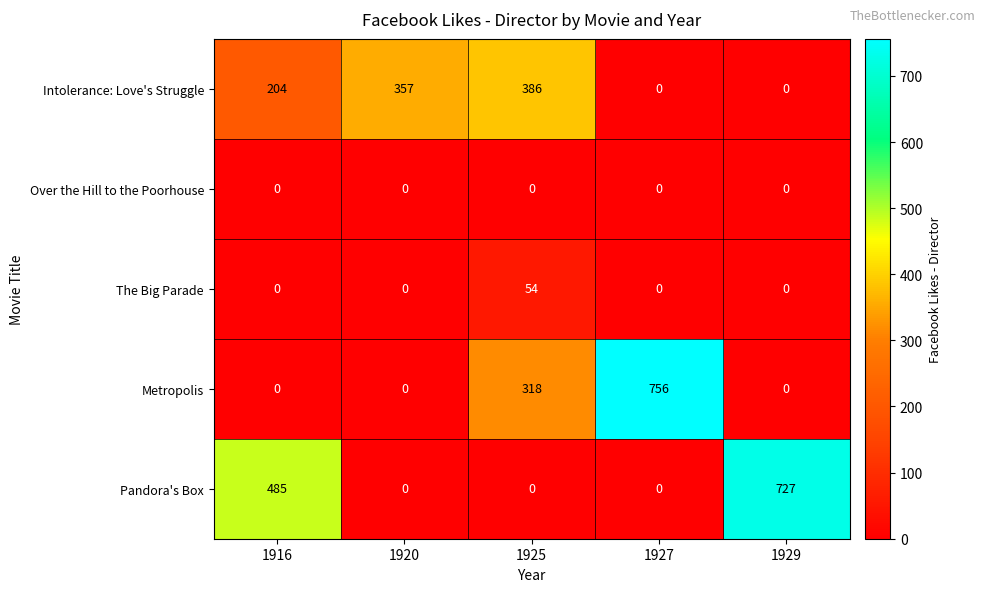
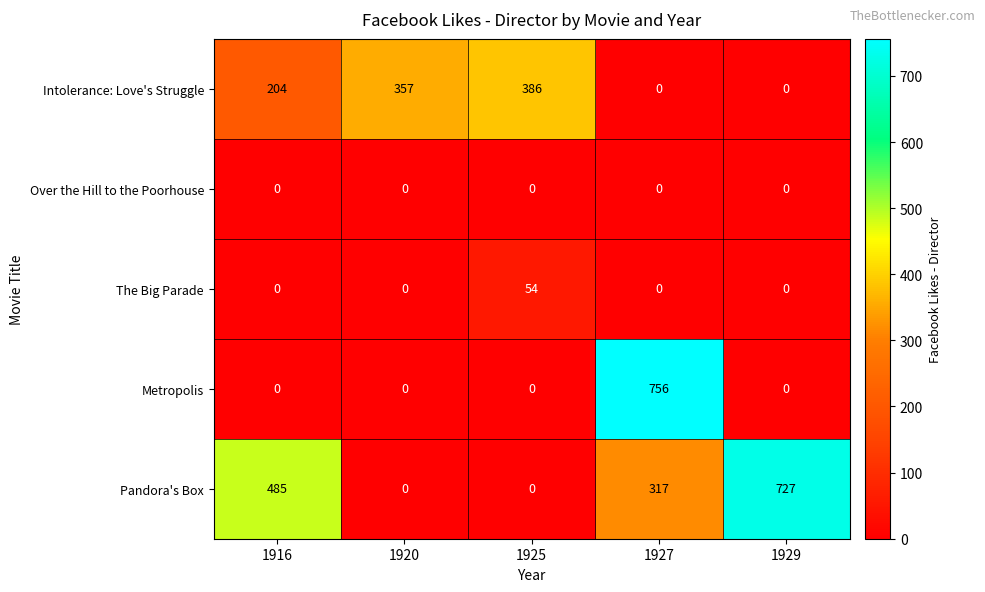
  {
    "Intolerance: Love's Struggle": {
      "1916": 204,
      "1920": 357,
      "1925": 386,
      "1927": 0,
      "1929": 0
    },
    "Over the Hill to the Poorhouse": {
      "1916": 0,
      "1920": 0,
      "1925": 0,
      "1927": 0,
      "1929": 0
    },
    "The Big Parade": {
      "1916": 0,
      "1920": 0,
      "1925": 54,
      "1927": 0,
      "1929": 0
    },
    "Metropolis": {
      "1916": 0,
      "1920": 0,
-     "1925": 318,
+     "1925": 0,
      "1927": 756,
      "1929": 0
    },
    "Pandora's Box": {
      "1916": 485,
      "1920": 0,
      "1925": 0,
-     "1927": 0,
+     "1927": 317,
      "1929": 727
    }
  }
